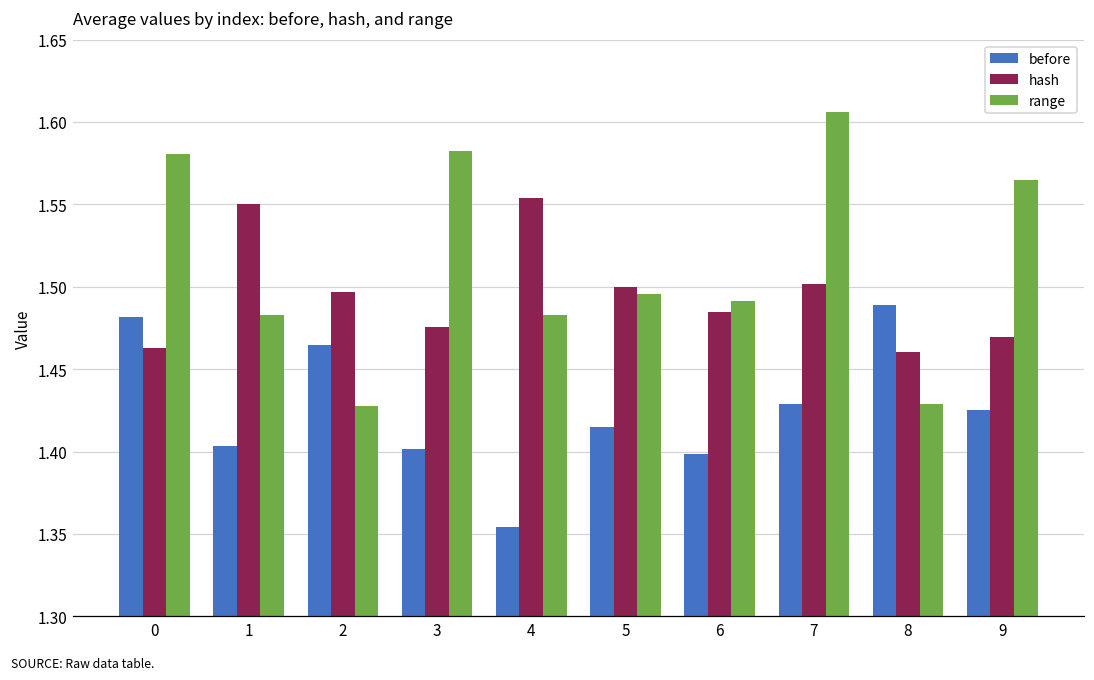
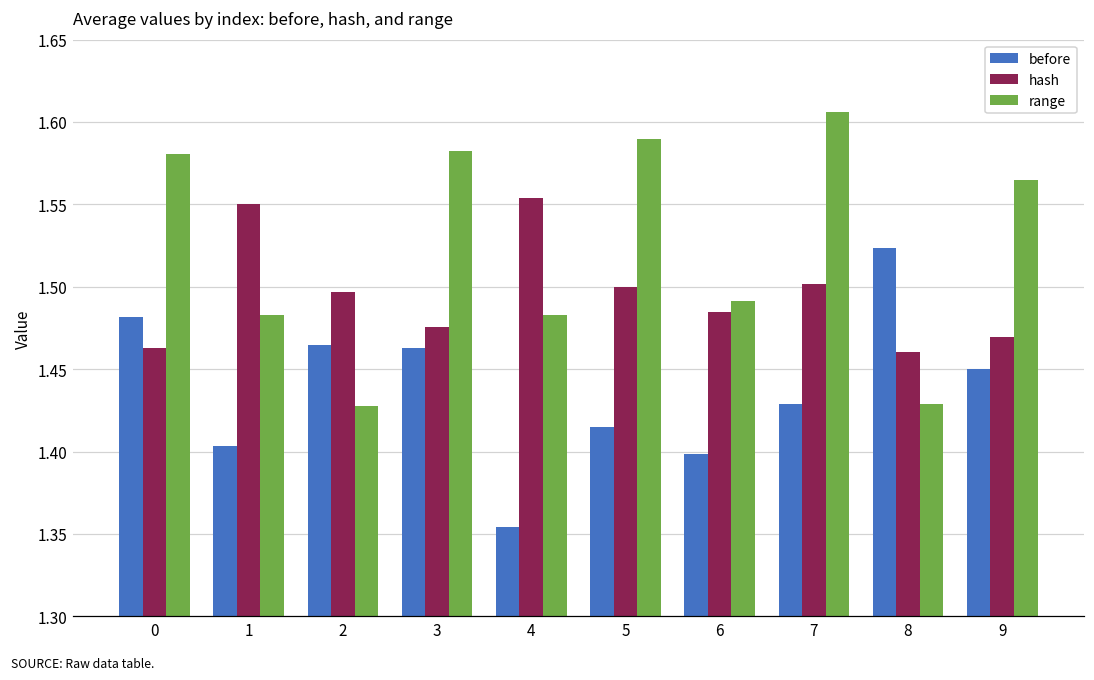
  {
    "before": {
      "0": 1.482,
      "1": 1.404,
      "2": 1.465,
-     "3": 1.401,
+     "3": 1.463,
      "4": 1.354,
      "5": 1.415,
      "6": 1.398,
      "7": 1.429,
-     "8": 1.489,
-     "9": 1.425
+     "8": 1.523,
+     "9": 1.450
    },
    "hash": {
      "0": 1.463,
      "1": 1.550,
      "2": 1.497,
      "3": 1.475,
      "4": 1.554,
      "5": 1.500,
      "6": 1.485,
      "7": 1.501,
      "8": 1.460,
      "9": 1.470
    },
    "range": {
      "0": 1.581,
      "1": 1.483,
      "2": 1.428,
      "3": 1.582,
      "4": 1.483,
-     "5": 1.495,
+     "5": 1.590,
      "6": 1.492,
      "7": 1.606,
      "8": 1.429,
      "9": 1.565
    }
  }
